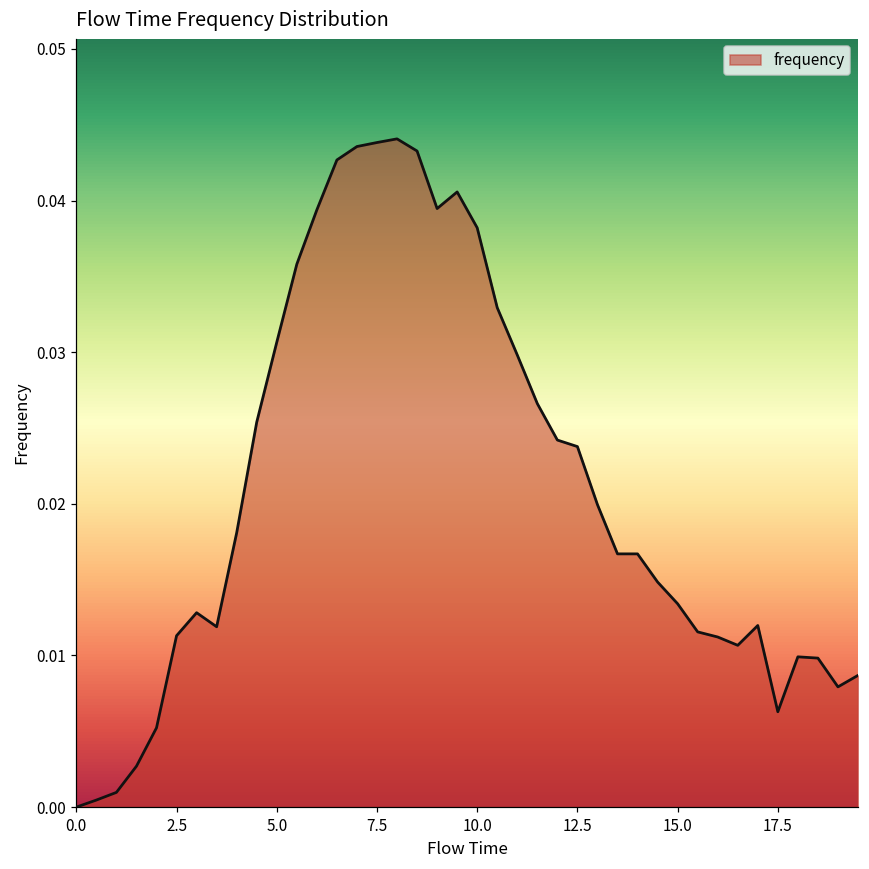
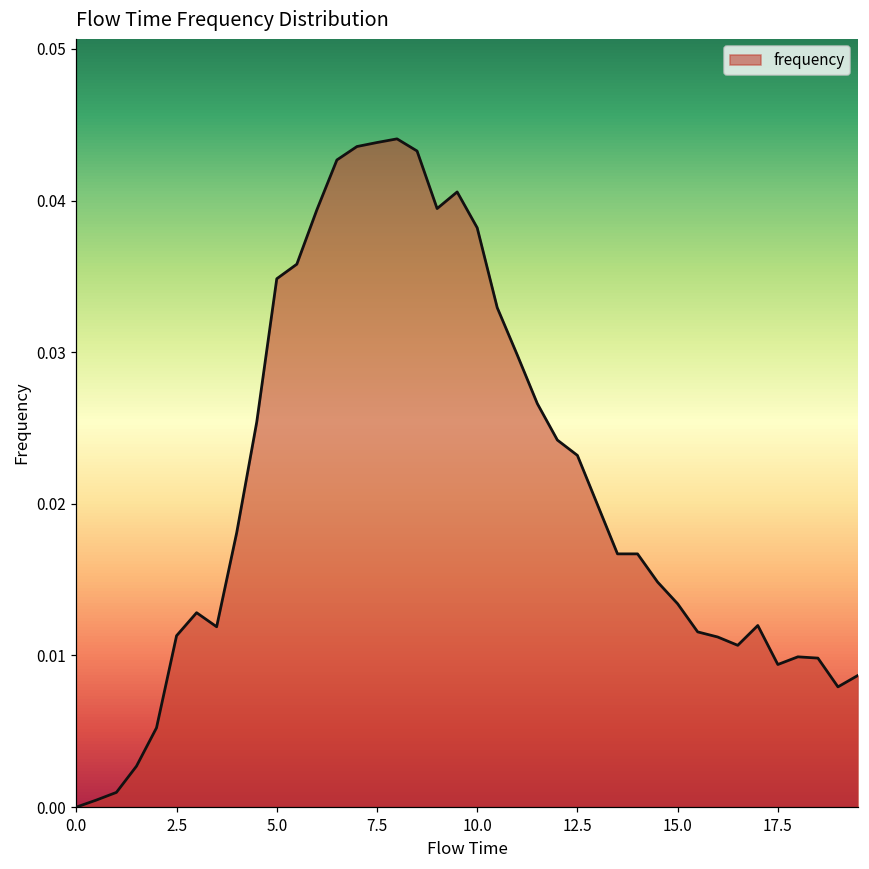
  {
    "0.0": 0.0000,
    "2.5": 0.0113,
-   "5.0": 0.0307,
+   "5.0": 0.0348,
    "7.5": 0.0438,
    "10.0": 0.0382,
-   "12.5": 0.0238,
+   "12.5": 0.0232,
    "15.0": 0.0134,
-   "17.5": 0.0063
+   "17.5": 0.0094
  }
